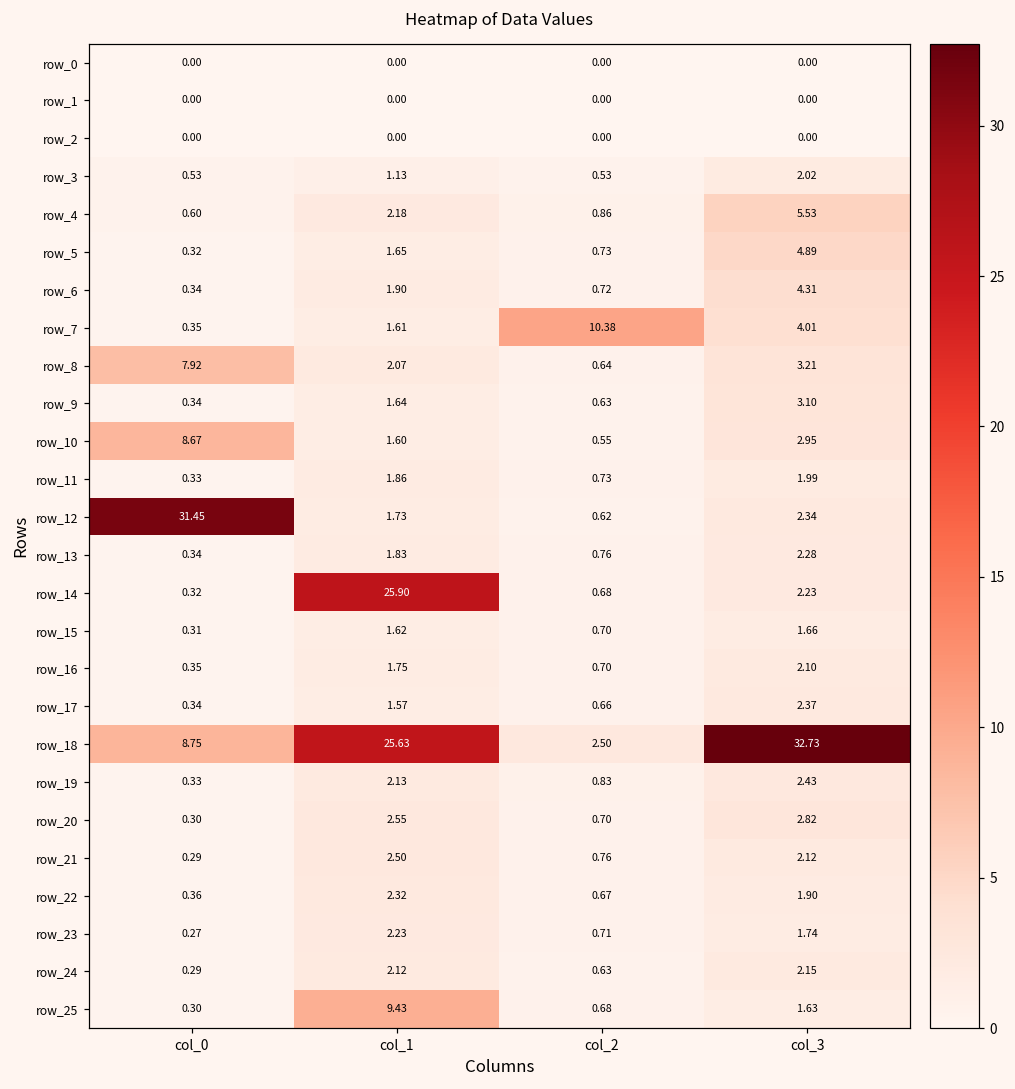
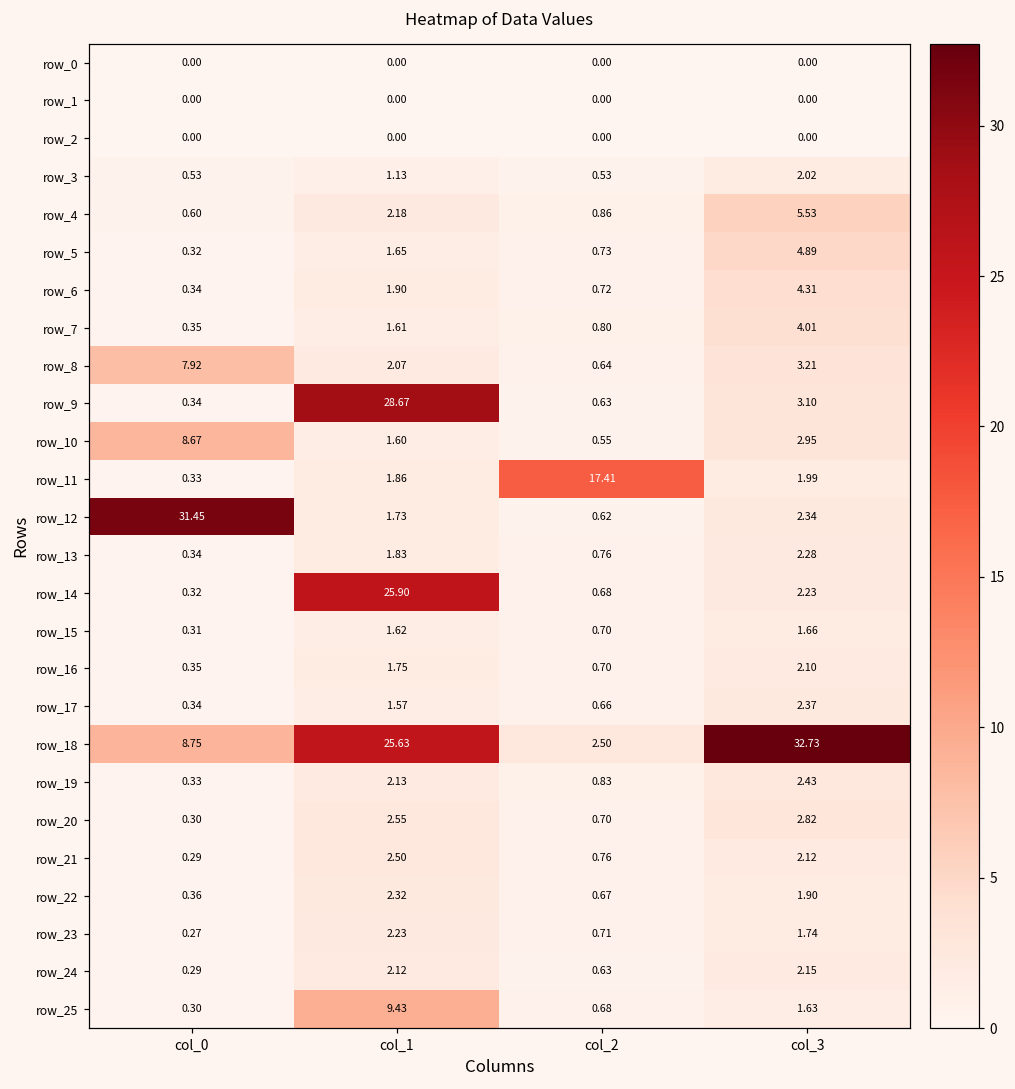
  {
    "row_0": {
      "col_0": 0.00,
      "col_1": 0.00,
      "col_2": 0.00,
      "col_3": 0.00
    },
    "row_1": {
      "col_0": 0.00,
      "col_1": 0.00,
      "col_2": 0.00,
      "col_3": 0.00
    },
    "row_2": {
      "col_0": 0.00,
      "col_1": 0.00,
      "col_2": 0.00,
      "col_3": 0.00
    },
    "row_3": {
      "col_0": 0.53,
      "col_1": 1.13,
      "col_2": 0.53,
      "col_3": 2.02
    },
    "row_4": {
      "col_0": 0.60,
      "col_1": 2.18,
      "col_2": 0.86,
      "col_3": 5.53
    },
    "row_5": {
      "col_0": 0.32,
      "col_1": 1.65,
      "col_2": 0.73,
      "col_3": 4.89
    },
    "row_6": {
      "col_0": 0.34,
      "col_1": 1.90,
      "col_2": 0.72,
      "col_3": 4.31
    },
    "row_7": {
      "col_0": 0.35,
      "col_1": 1.61,
-     "col_2": 10.38,
+     "col_2": 0.80,
      "col_3": 4.01
    },
    "row_8": {
      "col_0": 7.92,
      "col_1": 2.07,
      "col_2": 0.64,
      "col_3": 3.21
    },
    "row_9": {
      "col_0": 0.34,
-     "col_1": 1.64,
+     "col_1": 28.67,
      "col_2": 0.63,
      "col_3": 3.10
    },
    "row_10": {
      "col_0": 8.67,
      "col_1": 1.60,
      "col_2": 0.55,
      "col_3": 2.95
    },
    "row_11": {
      "col_0": 0.33,
      "col_1": 1.86,
-     "col_2": 0.73,
+     "col_2": 17.41,
      "col_3": 1.99
    },
    "row_12": {
      "col_0": 31.45,
      "col_1": 1.73,
      "col_2": 0.62,
      "col_3": 2.34
    },
    "row_13": {
      "col_0": 0.34,
      "col_1": 1.83,
      "col_2": 0.76,
      "col_3": 2.28
    },
    "row_14": {
      "col_0": 0.32,
      "col_1": 25.90,
      "col_2": 0.68,
      "col_3": 2.23
    },
    "row_15": {
      "col_0": 0.31,
      "col_1": 1.62,
      "col_2": 0.70,
      "col_3": 1.66
    },
    "row_16": {
      "col_0": 0.35,
      "col_1": 1.75,
      "col_2": 0.70,
      "col_3": 2.10
    },
    "row_17": {
      "col_0": 0.34,
      "col_1": 1.57,
      "col_2": 0.66,
      "col_3": 2.37
    },
    "row_18": {
      "col_0": 8.75,
      "col_1": 25.63,
      "col_2": 2.50,
      "col_3": 32.73
    },
    "row_19": {
      "col_0": 0.33,
      "col_1": 2.13,
      "col_2": 0.83,
      "col_3": 2.43
    },
    "row_20": {
      "col_0": 0.30,
      "col_1": 2.55,
      "col_2": 0.70,
      "col_3": 2.82
    },
    "row_21": {
      "col_0": 0.29,
      "col_1": 2.50,
      "col_2": 0.76,
      "col_3": 2.12
    },
    "row_22": {
      "col_0": 0.36,
      "col_1": 2.32,
      "col_2": 0.67,
      "col_3": 1.90
    },
    "row_23": {
      "col_0": 0.27,
      "col_1": 2.23,
      "col_2": 0.71,
      "col_3": 1.74
    },
    "row_24": {
      "col_0": 0.29,
      "col_1": 2.12,
      "col_2": 0.63,
      "col_3": 2.15
    },
    "row_25": {
      "col_0": 0.30,
      "col_1": 9.43,
      "col_2": 0.68,
      "col_3": 1.63
    }
  }
